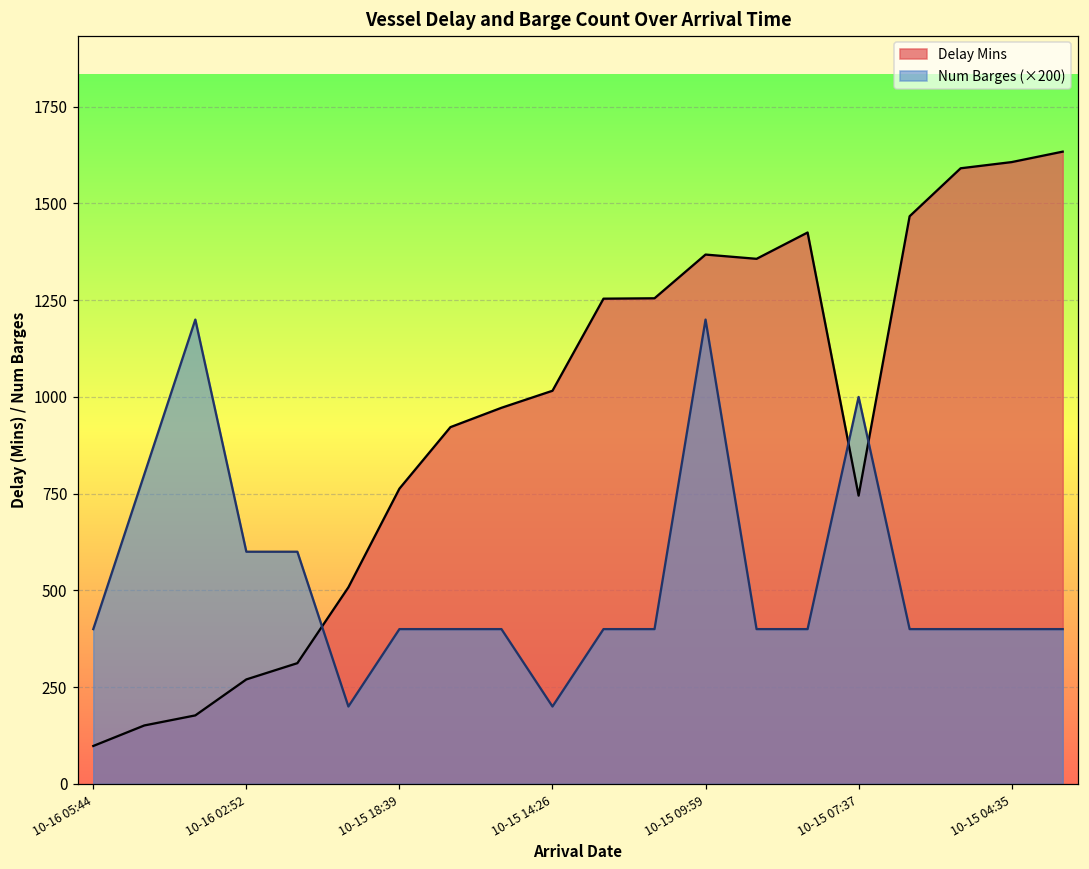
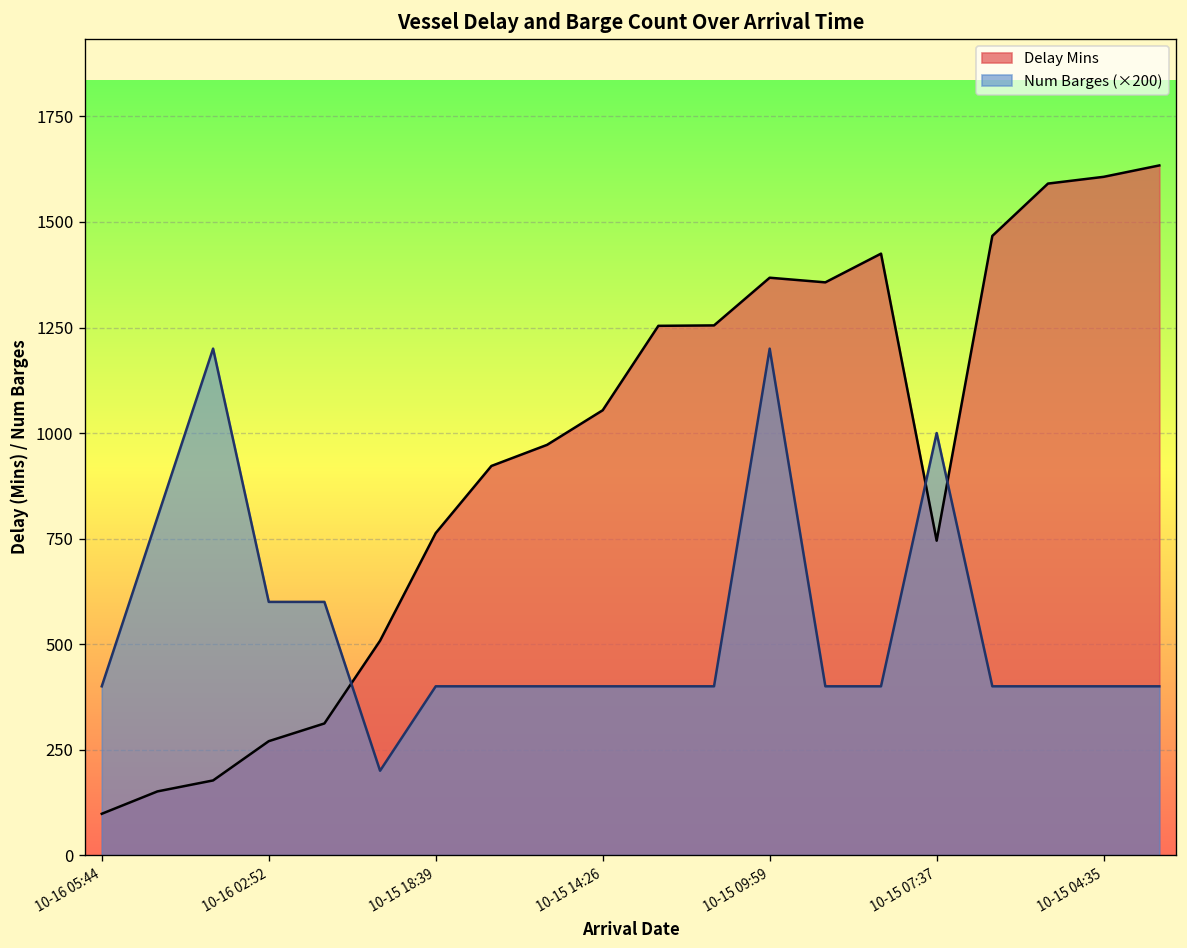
  {
    "Delay Mins": {
      "10-16 05:44": 100,
      "10-16 02:52": 270,
      "10-15 18:39": 760,
-     "10-15 14:26": 1020,
+     "10-15 14:26": 1050,
      "10-15 09:59": 1370,
      "10-15 07:37": 750,
      "10-15 04:35": 1610
    },
    "Num Barges (×200)": {
      "10-16 05:44": 400,
      "10-16 02:52": 600,
      "10-15 18:39": 400,
-     "10-15 14:26": 200,
+     "10-15 14:26": 400,
      "10-15 09:59": 1200,
      "10-15 07:37": 1000,
      "10-15 04:35": 400
    }
  }
